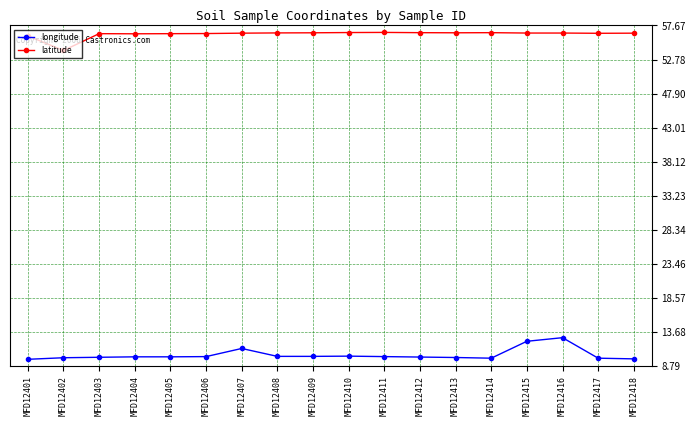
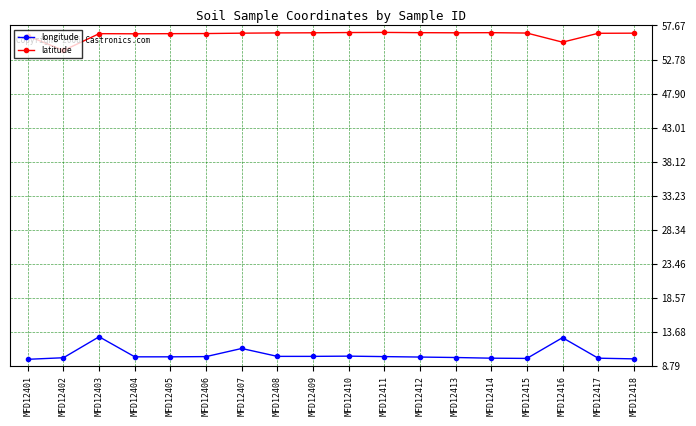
  {
    "longitude": {
      "MFD12401": 10,
      "MFD12402": 10,
-     "MFD12403": 10,
+     "MFD12403": 13,
      "MFD12404": 10,
      "MFD12405": 10,
      "MFD12406": 10,
      "MFD12407": 11,
      "MFD12408": 10,
      "MFD12409": 10,
      "MFD12410": 10,
      "MFD12411": 10,
      "MFD12412": 10,
      "MFD12413": 10,
      "MFD12414": 10,
-     "MFD12415": 12,
+     "MFD12415": 10,
      "MFD12416": 13,
      "MFD12417": 10,
      "MFD12418": 10
    },
    "latitude": {
      "MFD12403": 56,
      "MFD12404": 56,
      "MFD12405": 56,
      "MFD12406": 57,
      "MFD12407": 57,
      "MFD12408": 57,
      "MFD12409": 57,
      "MFD12410": 57,
      "MFD12411": 57,
      "MFD12412": 57,
      "MFD12413": 57,
      "MFD12414": 57,
      "MFD12415": 57,
-     "MFD12416": 57,
+     "MFD12416": 55,
      "MFD12417": 57,
      "MFD12418": 57
    }
  }
